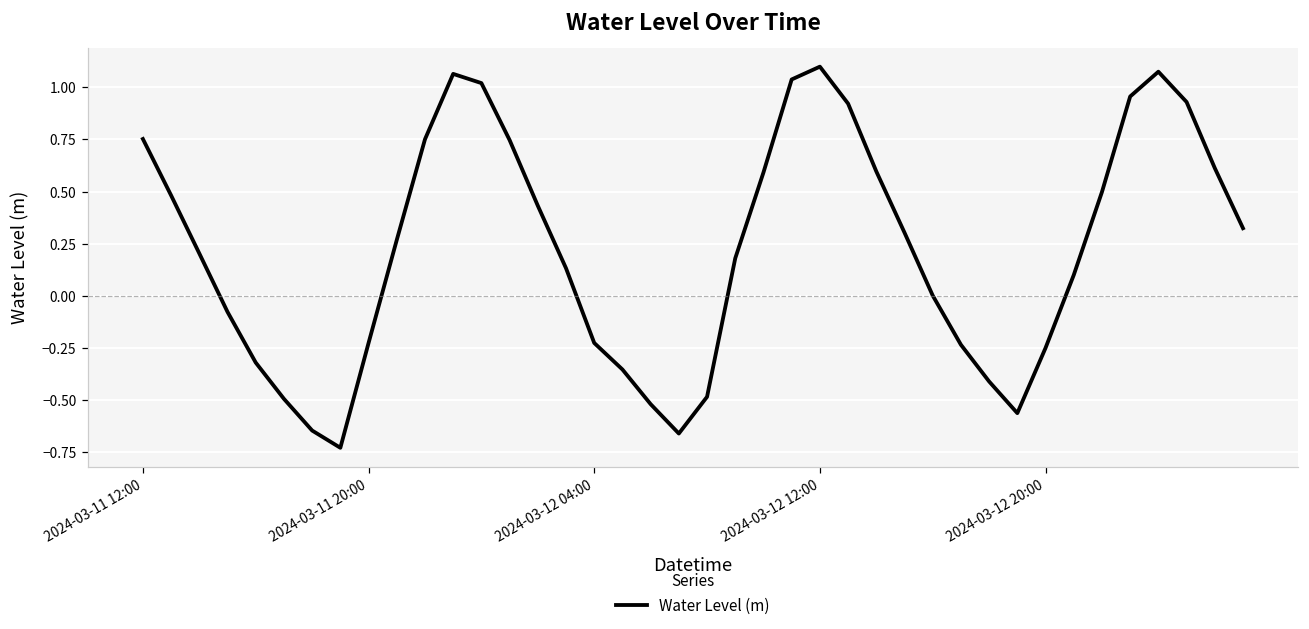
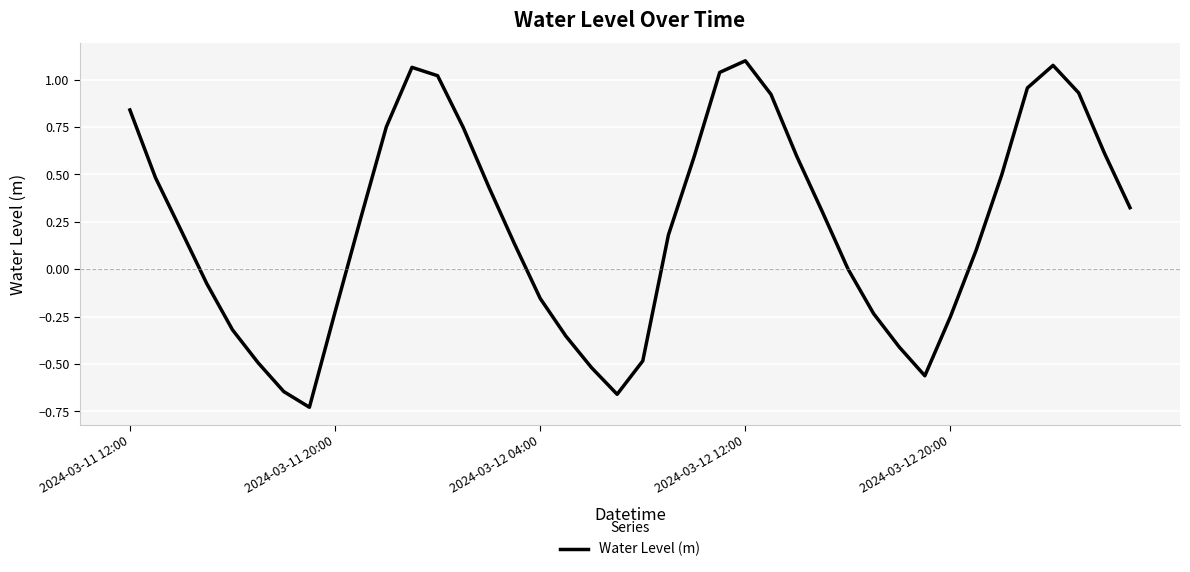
  {
-   "2024-03-11 12:00": 0.75,
+   "2024-03-11 12:00": 0.84,
    "2024-03-11 20:00": -0.23,
-   "2024-03-12 04:00": -0.23,
+   "2024-03-12 04:00": -0.15,
    "2024-03-12 12:00": 1.10,
    "2024-03-12 20:00": -0.25
  }
